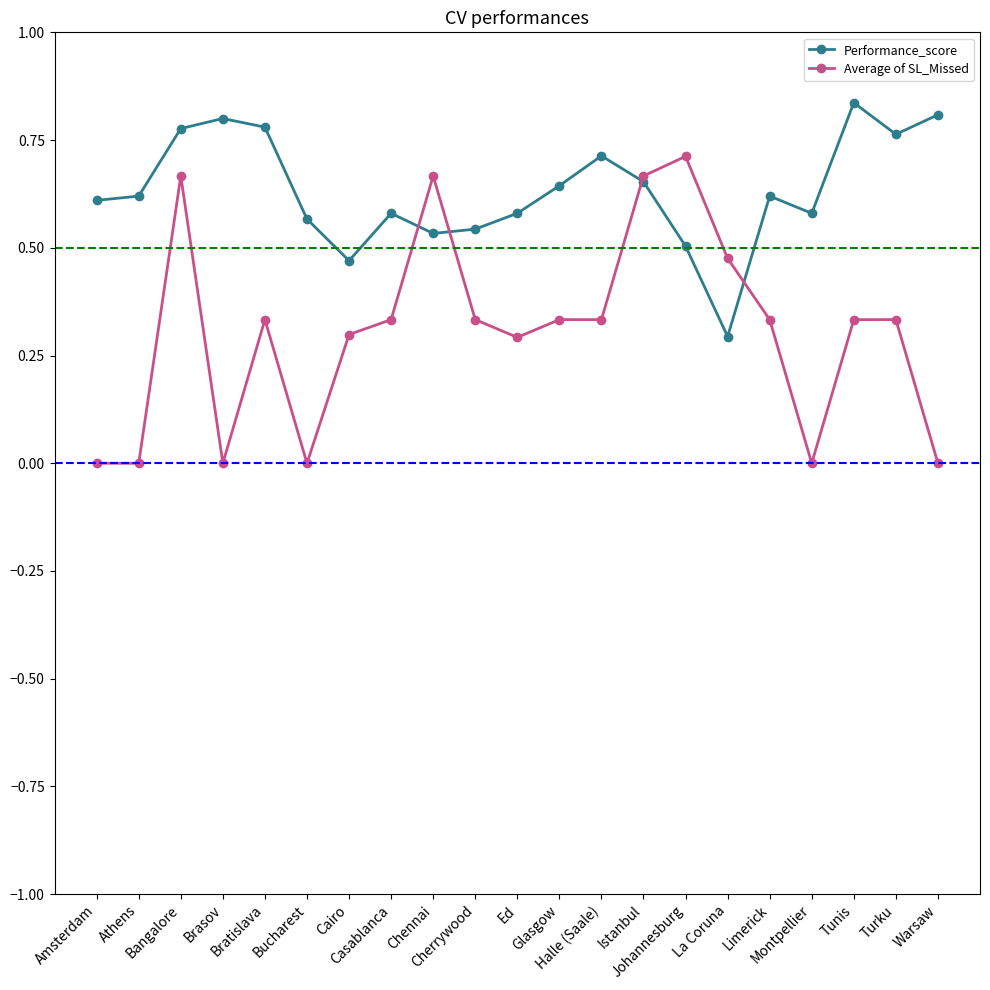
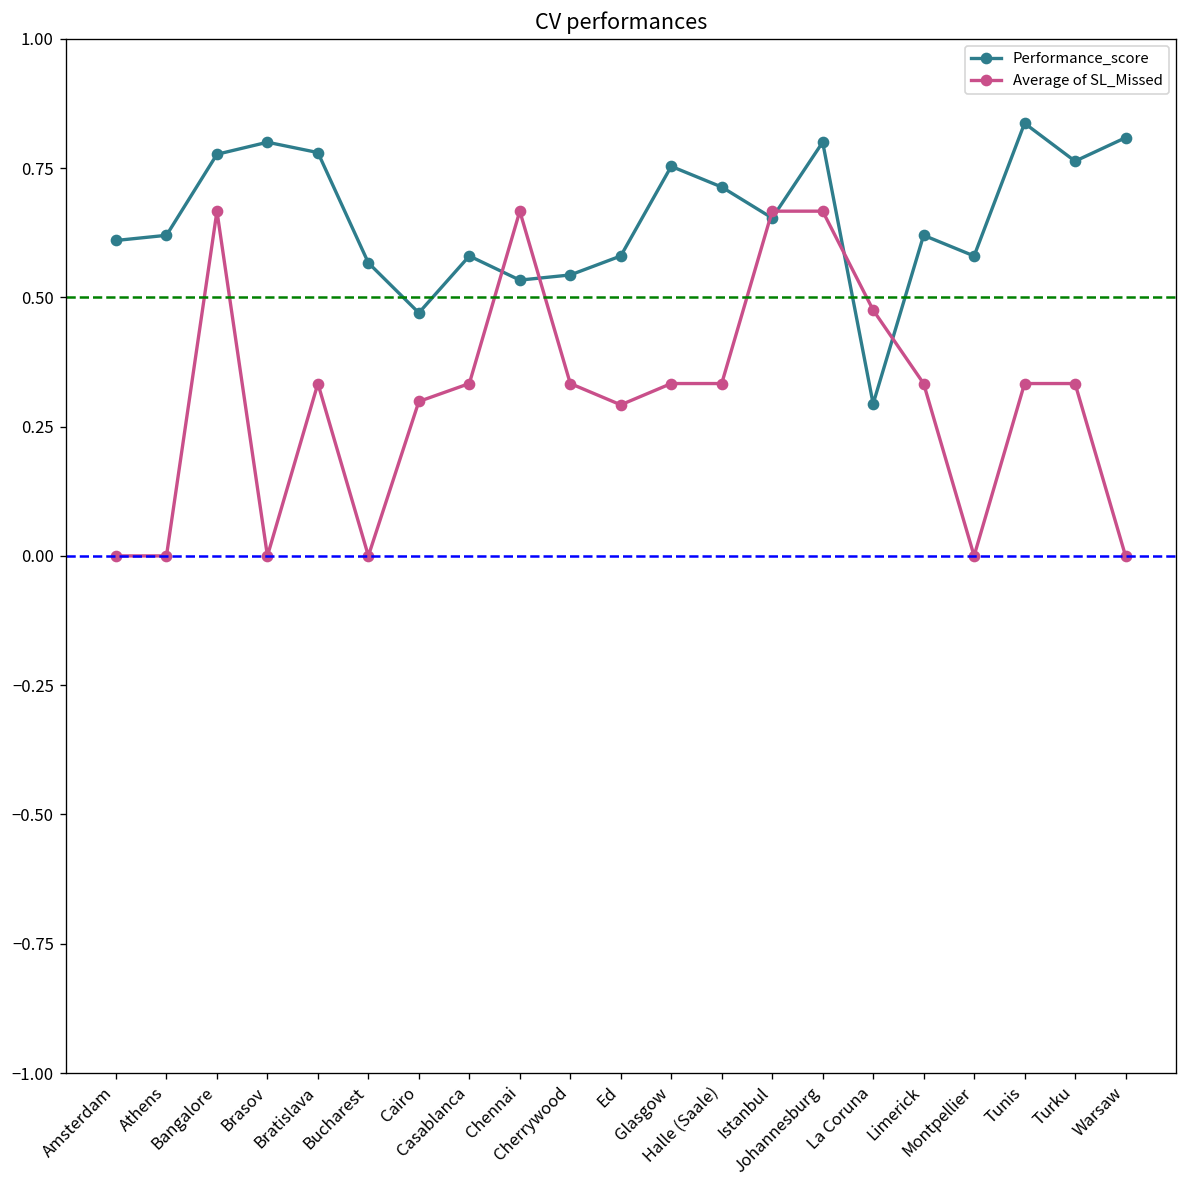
  {
    "Performance_score": {
      "Amsterdam": 0.61,
      "Athens": 0.62,
      "Bangalore": 0.78,
      "Brasov": 0.80,
      "Bratislava": 0.78,
      "Bucharest": 0.57,
      "Cairo": 0.47,
      "Casablanca": 0.58,
      "Chennai": 0.53,
      "Cherrywood": 0.54,
      "Ed": 0.58,
-     "Glasgow": 0.64,
+     "Glasgow": 0.75,
      "Halle (Saale)": 0.71,
      "Istanbul": 0.65,
-     "Johannesburg": 0.50,
+     "Johannesburg": 0.80,
      "La Coruna": 0.29,
      "Limerick": 0.62,
      "Montpellier": 0.58,
      "Tunis": 0.84,
      "Turku": 0.76,
      "Warsaw": 0.81
    },
    "Average of SL_Missed": {
      "Amsterdam": 0.00,
      "Athens": 0.00,
      "Bangalore": 0.67,
      "Brasov": 0.00,
      "Bratislava": 0.33,
      "Bucharest": 0.00,
      "Cairo": 0.30,
      "Casablanca": 0.33,
      "Chennai": 0.67,
      "Cherrywood": 0.33,
      "Ed": 0.29,
      "Glasgow": 0.33,
      "Halle (Saale)": 0.33,
      "Istanbul": 0.67,
-     "Johannesburg": 0.71,
+     "Johannesburg": 0.67,
      "La Coruna": 0.48,
      "Limerick": 0.33,
      "Montpellier": 0.00,
      "Tunis": 0.33,
      "Turku": 0.33,
      "Warsaw": 0.00
    }
  }
